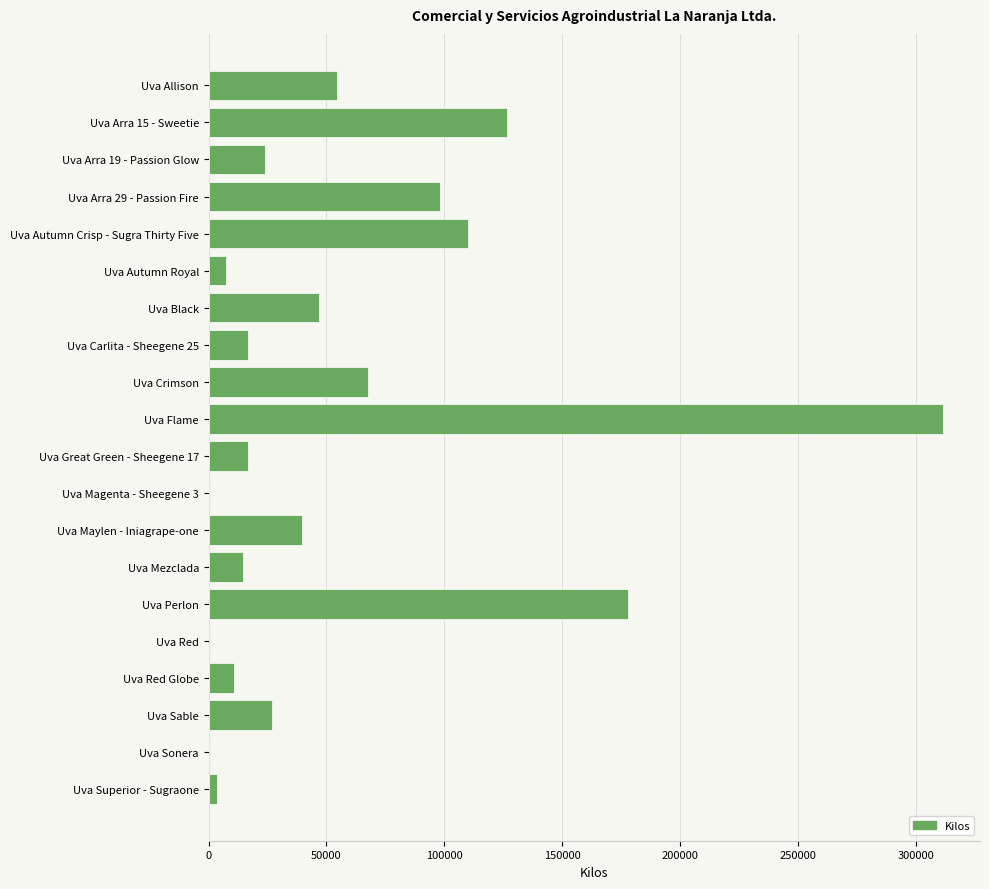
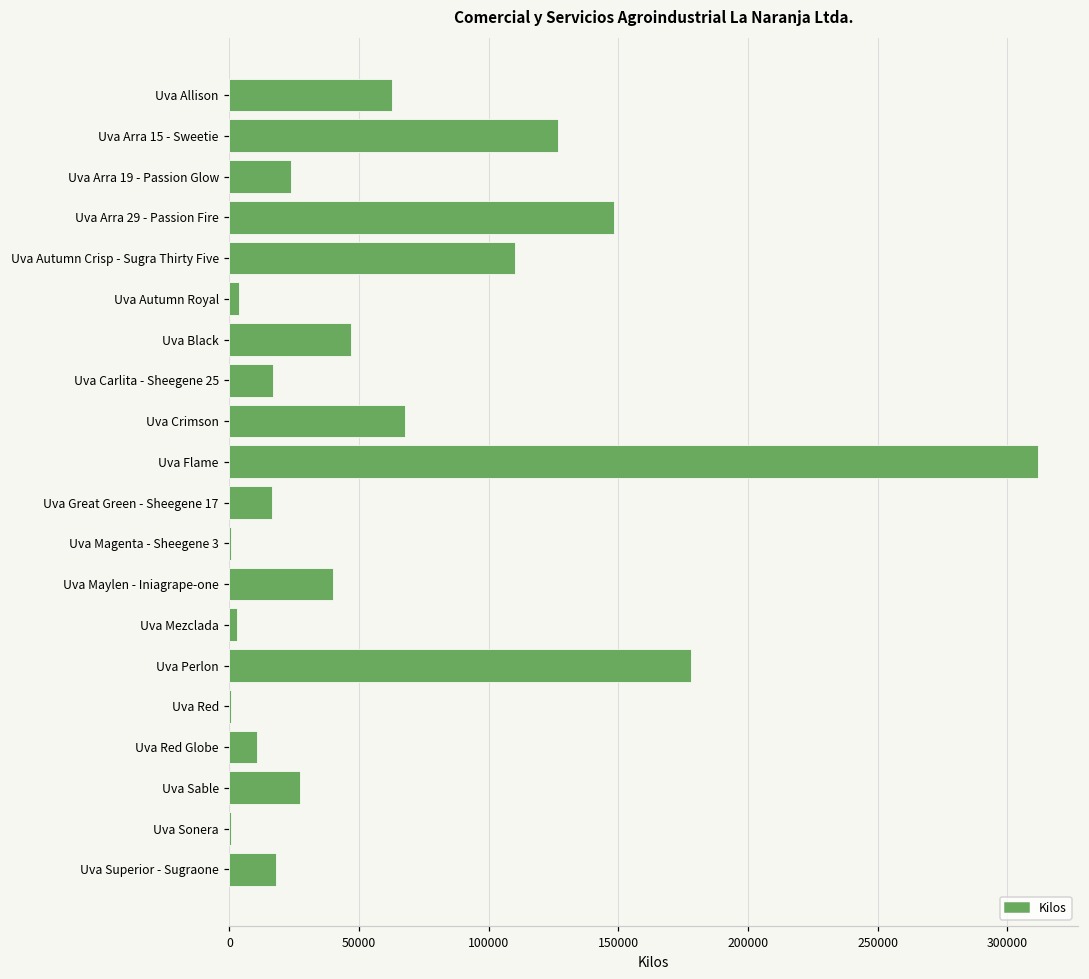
  {
-   "Uva Allison": 54000,
+   "Uva Allison": 63000,
    "Uva Arra 15 - Sweetie": 127000,
    "Uva Arra 19 - Passion Glow": 24000,
-   "Uva Arra 29 - Passion Fire": 98000,
+   "Uva Arra 29 - Passion Fire": 148000,
    "Uva Autumn Crisp - Sugra Thirty Five": 110000,
-   "Uva Autumn Royal": 7000,
+   "Uva Autumn Royal": 4000,
    "Uva Black": 47000,
    "Uva Carlita - Sheegene 25": 17000,
    "Uva Crimson": 68000,
    "Uva Flame": 312000,
    "Uva Great Green - Sheegene 17": 17000,
    "Uva Maylen - Iniagrape-one": 40000,
-   "Uva Mezclada": 15000,
+   "Uva Mezclada": 3000,
    "Uva Perlon": 178000,
    "Uva Red Globe": 11000,
    "Uva Sable": 27000,
-   "Uva Superior - Sugraone": 4000
+   "Uva Superior - Sugraone": 18000
  }
